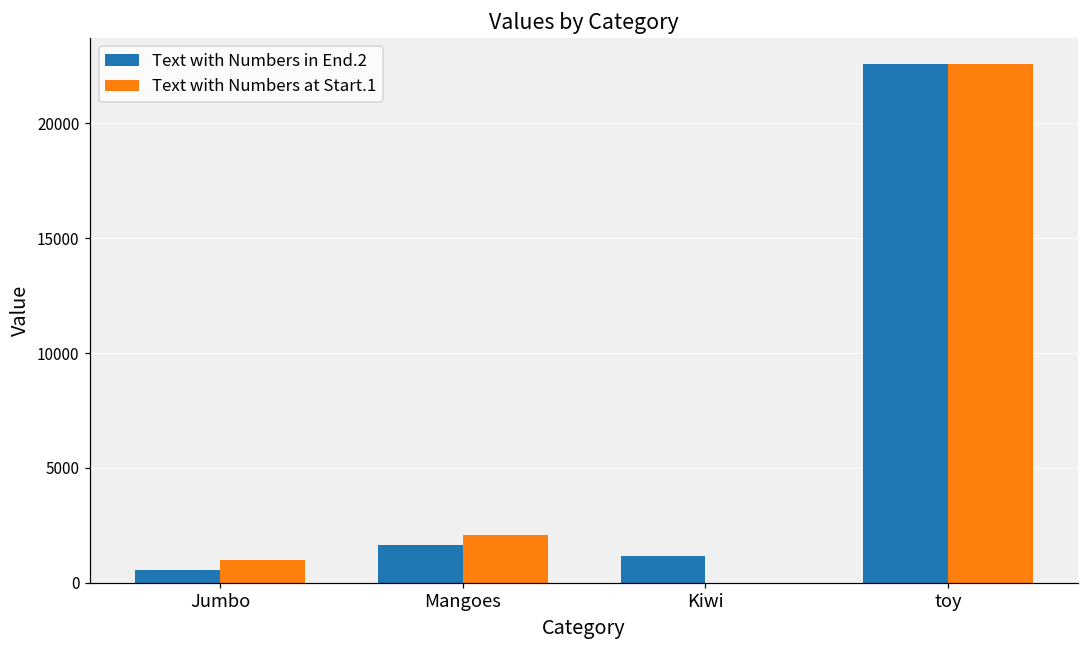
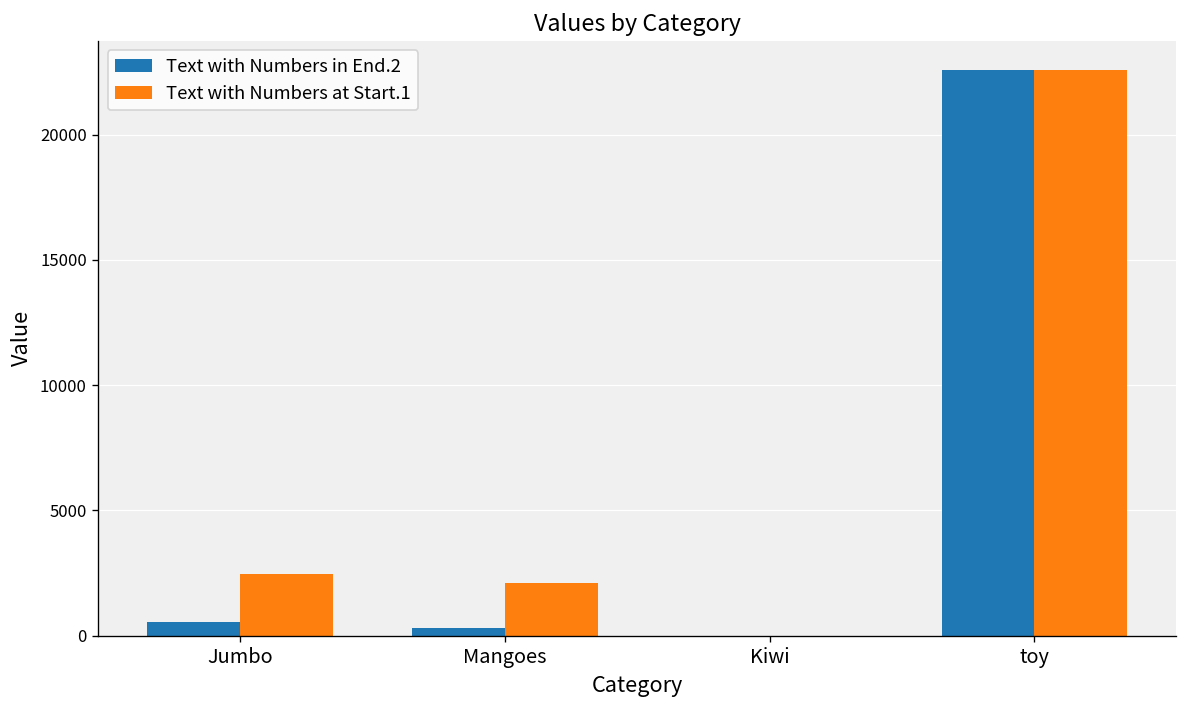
  {
    "Text with Numbers in End.2": {
      "Jumbo": 500,
-     "Mangoes": 1700,
-     "Kiwi": 1200,
+     "Mangoes": 300,
+     "Kiwi": 0,
      "toy": 22600
    },
    "Text with Numbers at Start.1": {
-     "Jumbo": 1000,
+     "Jumbo": 2500,
      "Mangoes": 2100,
      "toy": 22600
    }
  }
